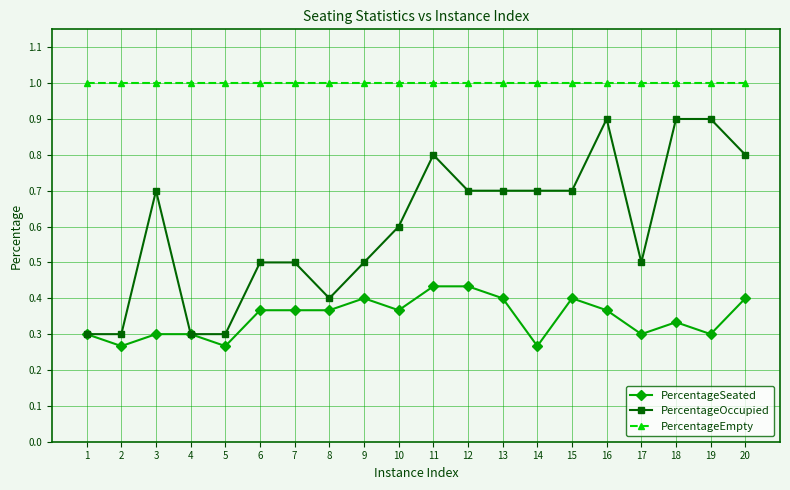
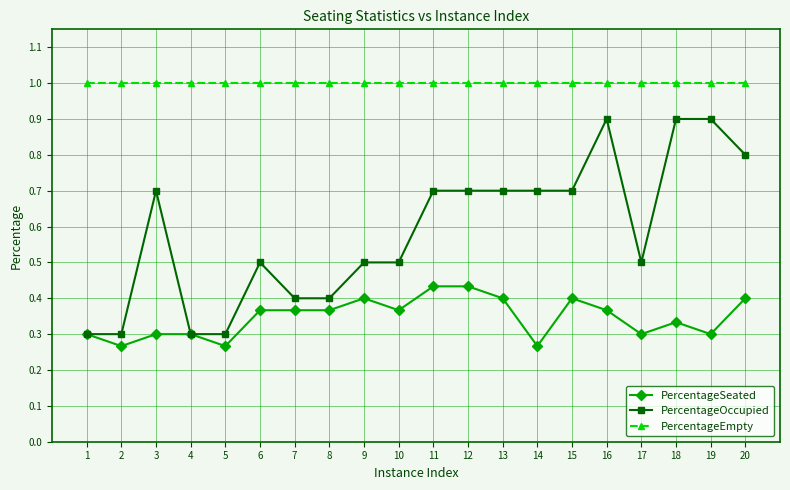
  {
    "PercentageOccupied": {
      "2": 0.3,
      "3": 0.7,
      "5": 0.3,
      "6": 0.5,
-     "7": 0.5,
+     "7": 0.4,
      "8": 0.4,
      "9": 0.5,
-     "10": 0.6,
-     "11": 0.8,
+     "10": 0.5,
+     "11": 0.7,
      "12": 0.7,
      "13": 0.7,
      "14": 0.7,
      "15": 0.7,
      "16": 0.9,
      "17": 0.5,
      "18": 0.9,
      "19": 0.9,
      "20": 0.8
    }
  }
